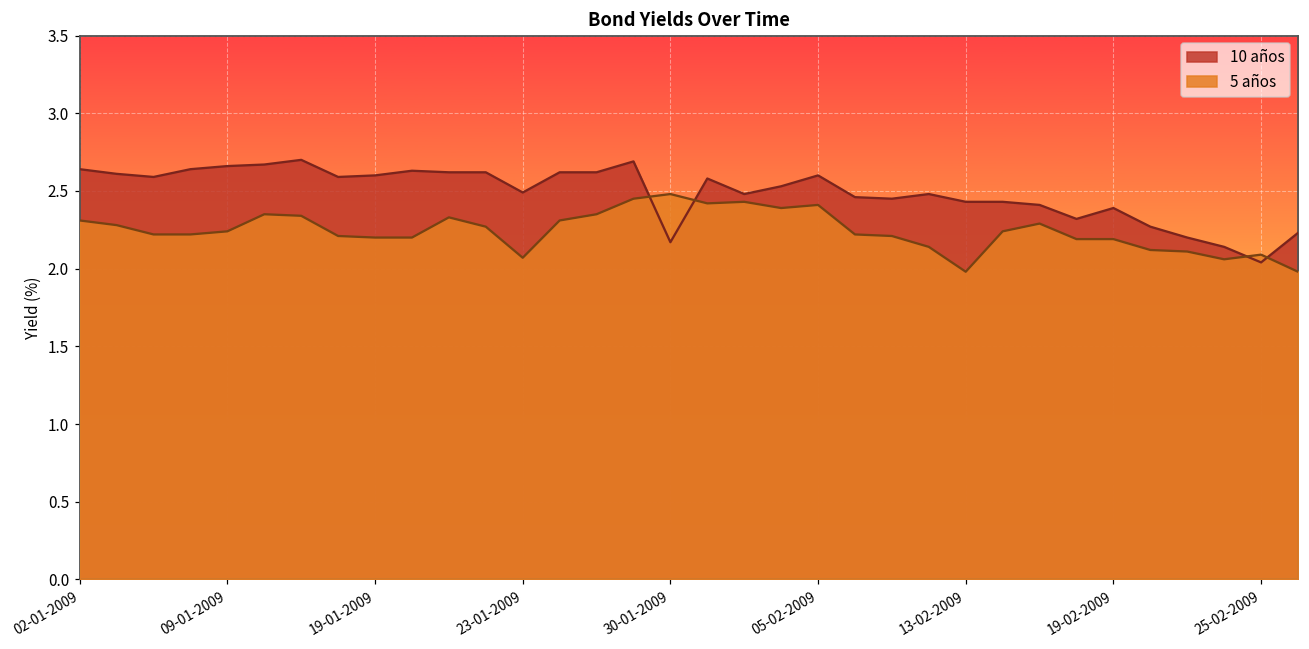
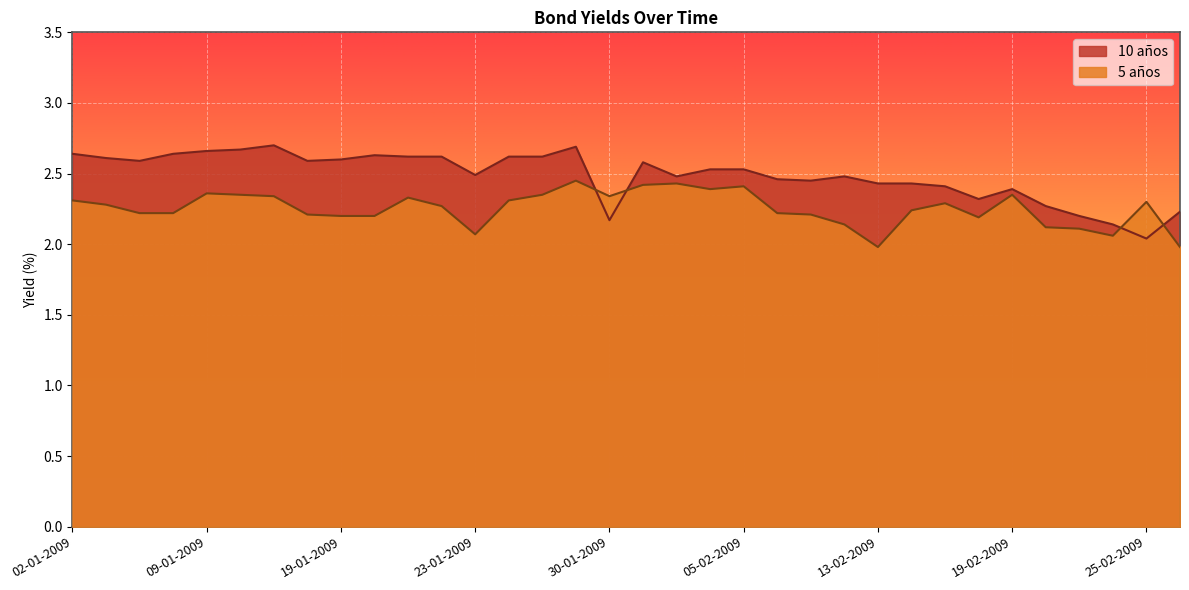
  {
    "10 años": {
      "02-01-2009": 2.64,
      "09-01-2009": 2.66,
      "19-01-2009": 2.60,
      "23-01-2009": 2.49,
      "30-01-2009": 2.17,
-     "05-02-2009": 2.60,
+     "05-02-2009": 2.53,
      "13-02-2009": 2.43,
      "19-02-2009": 2.39,
      "25-02-2009": 2.04
    },
    "5 años": {
      "02-01-2009": 2.31,
-     "09-01-2009": 2.24,
+     "09-01-2009": 2.36,
      "19-01-2009": 2.20,
      "23-01-2009": 2.07,
-     "30-01-2009": 2.48,
+     "30-01-2009": 2.34,
      "05-02-2009": 2.41,
      "13-02-2009": 1.98,
-     "19-02-2009": 2.19,
-     "25-02-2009": 2.09
+     "19-02-2009": 2.35,
+     "25-02-2009": 2.30
    }
  }
